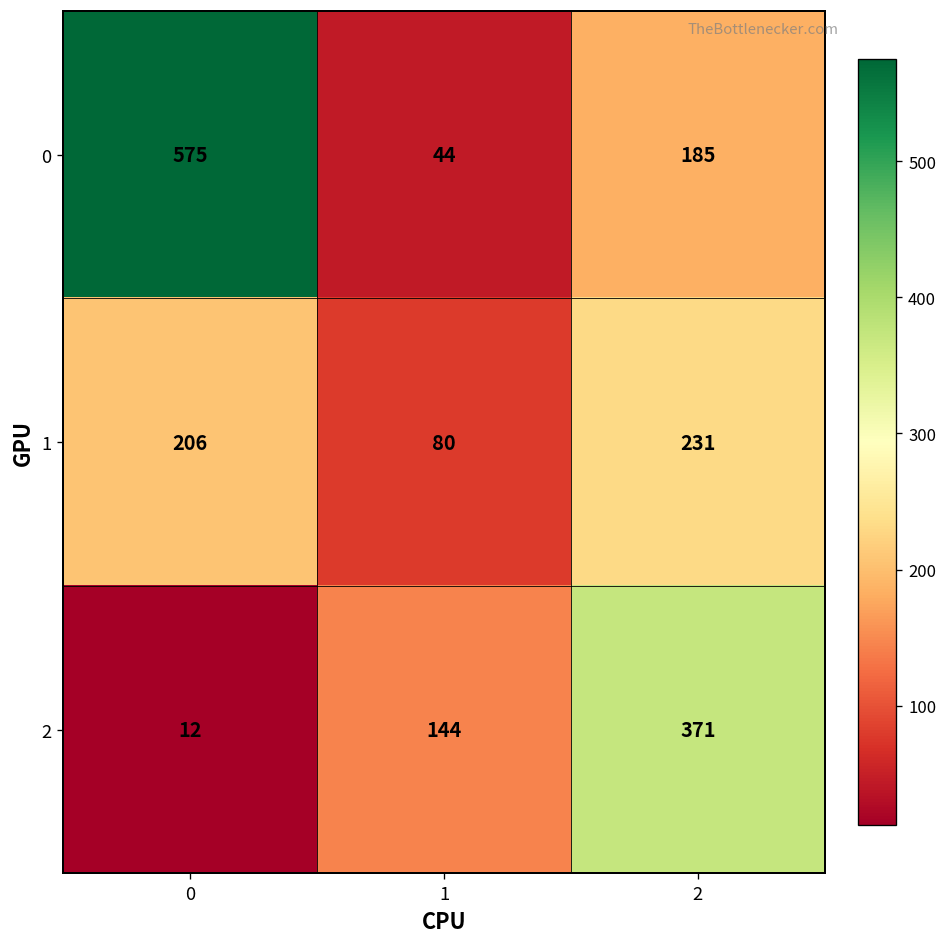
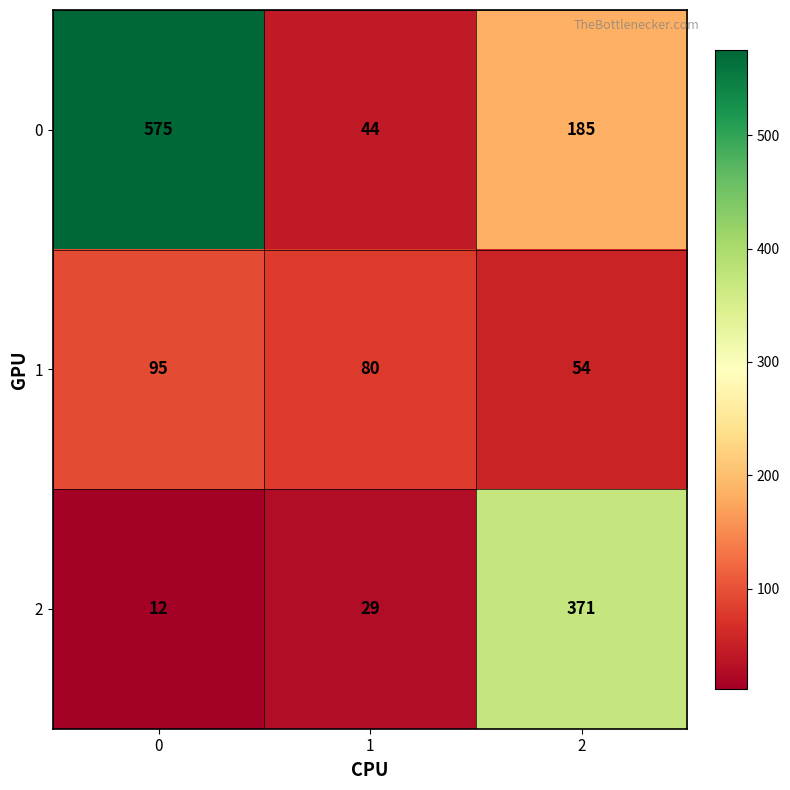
  {
    "0": {
      "0": 575,
      "1": 44,
      "2": 185
    },
    "1": {
-     "0": 206,
+     "0": 95,
      "1": 80,
-     "2": 231
+     "2": 54
    },
    "2": {
      "0": 12,
-     "1": 144,
+     "1": 29,
      "2": 371
    }
  }
